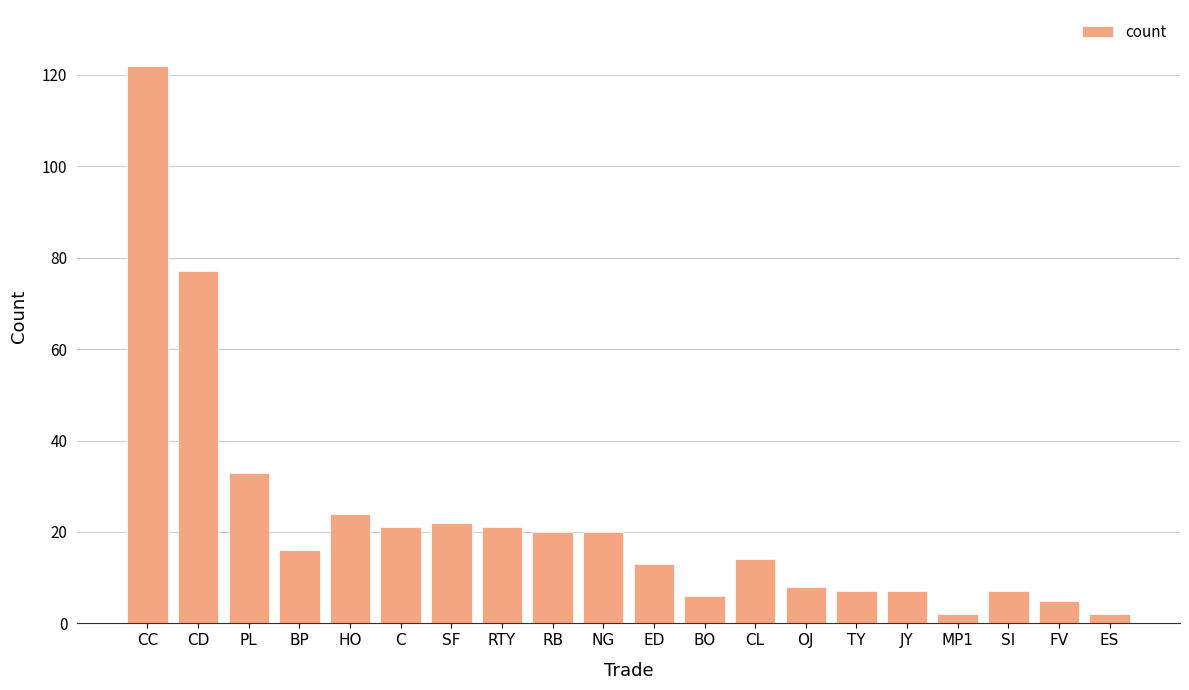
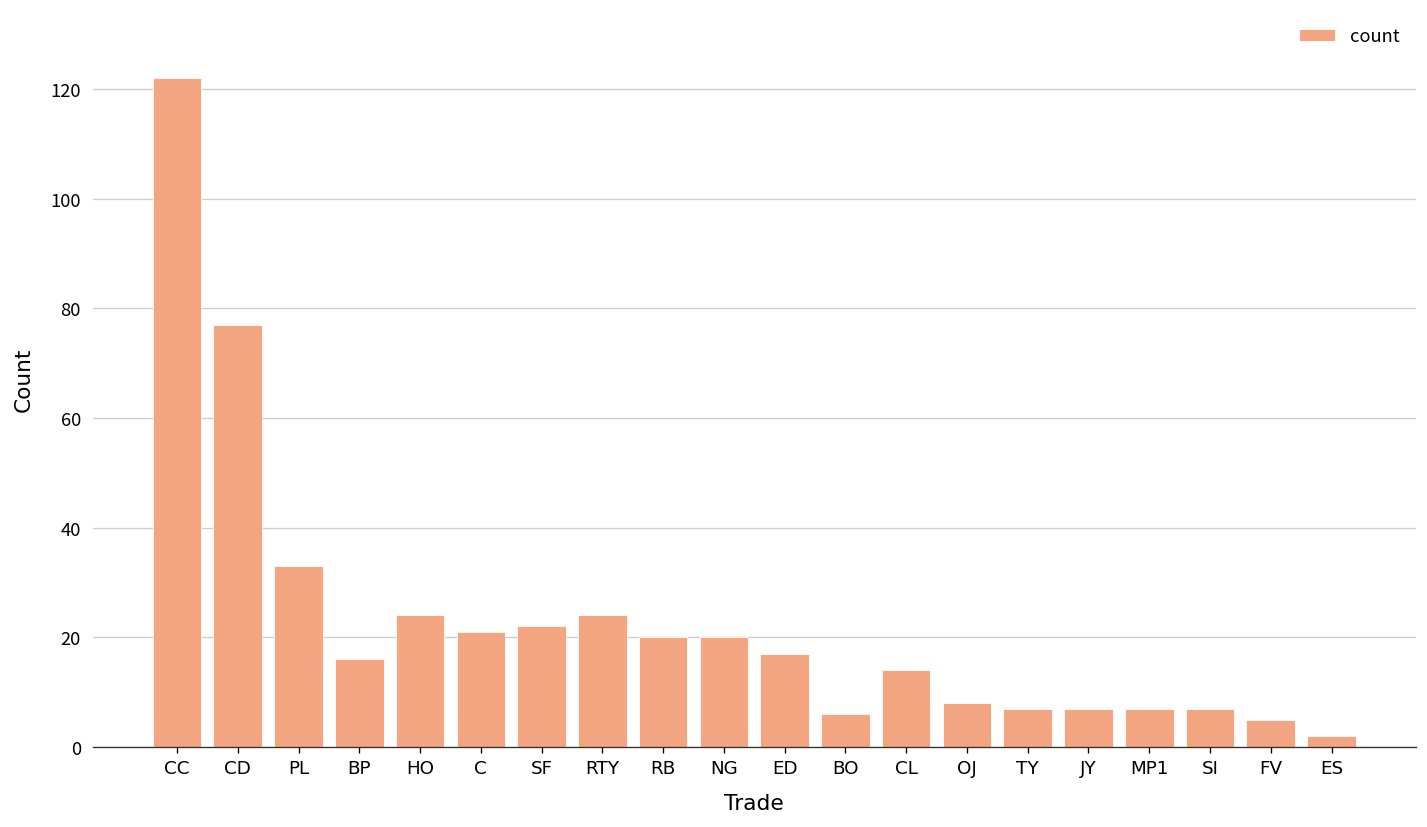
  {
    "CC": 122,
    "CD": 77,
    "PL": 33,
    "BP": 16,
    "HO": 24,
    "C": 21,
    "SF": 22,
-   "RTY": 21,
+   "RTY": 24,
    "RB": 20,
    "NG": 20,
-   "ED": 13,
+   "ED": 17,
    "BO": 6,
    "CL": 14,
    "OJ": 8,
    "TY": 7,
    "JY": 7,
-   "MP1": 2,
+   "MP1": 7,
    "SI": 7,
    "FV": 5,
    "ES": 2
  }
